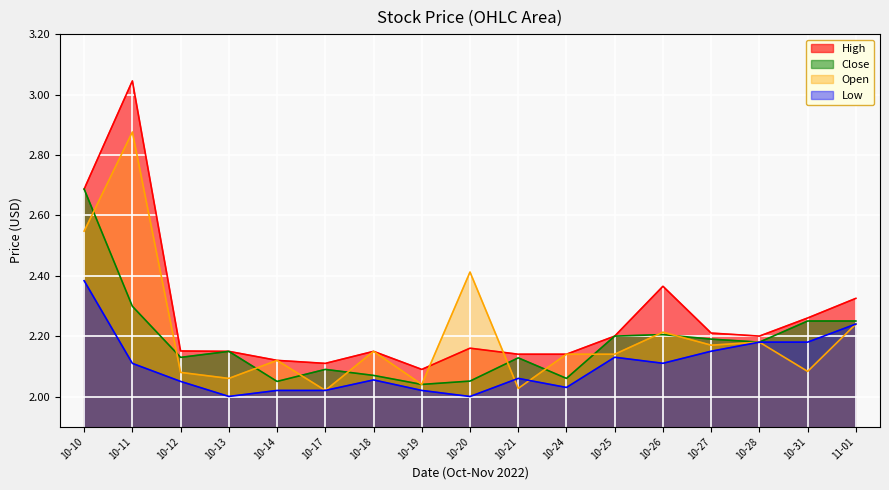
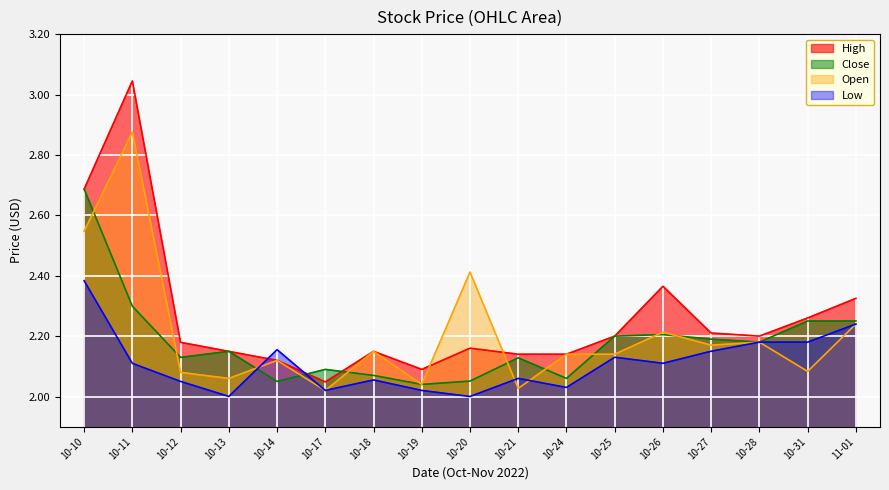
  {
    "High": {
      "10-11": 3.05,
-     "10-12": 2.15,
-     "10-17": 2.11,
+     "10-12": 2.18,
+     "10-17": 2.05,
      "10-19": 2.09,
      "10-20": 2.16,
      "10-21": 2.14,
      "10-26": 2.37,
      "10-27": 2.21,
      "10-28": 2.20,
      "10-31": 2.26,
      "11-01": 2.33
    },
    "Close": {
      "10-11": 2.30,
      "10-12": 2.13,
      "10-14": 2.05,
      "10-17": 2.09,
      "10-18": 2.07,
      "10-20": 2.05,
      "10-21": 2.13,
      "10-24": 2.06,
      "10-27": 2.19,
      "10-31": 2.25,
      "11-01": 2.25
    },
    "Open": {
      "10-10": 2.55,
      "10-11": 2.88,
      "10-12": 2.08,
      "10-13": 2.06,
      "10-20": 2.41,
      "10-21": 2.03,
      "10-25": 2.14,
      "10-27": 2.17,
      "10-31": 2.08
    },
    "Low": {
      "10-10": 2.38,
      "10-11": 2.11,
      "10-12": 2.05,
      "10-13": 2.00,
-     "10-14": 2.02,
+     "10-14": 2.16,
      "10-18": 2.05,
      "10-19": 2.02,
      "10-20": 2.00,
      "10-21": 2.06,
      "10-24": 2.03,
      "10-25": 2.13,
      "10-26": 2.11,
      "10-27": 2.15,
      "10-31": 2.18
    }
  }
